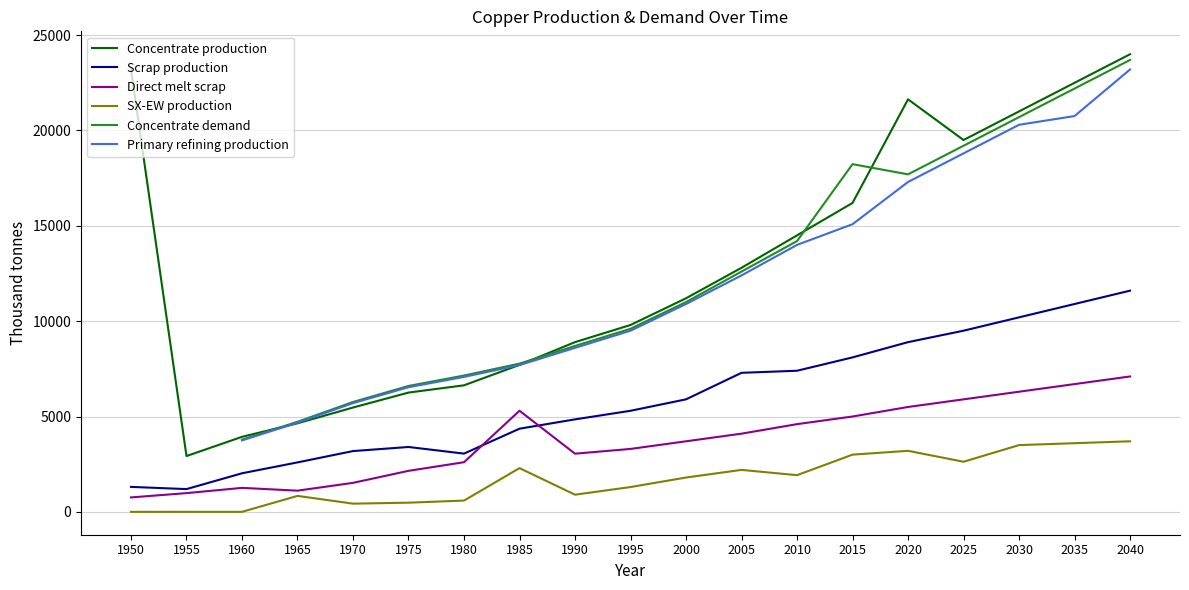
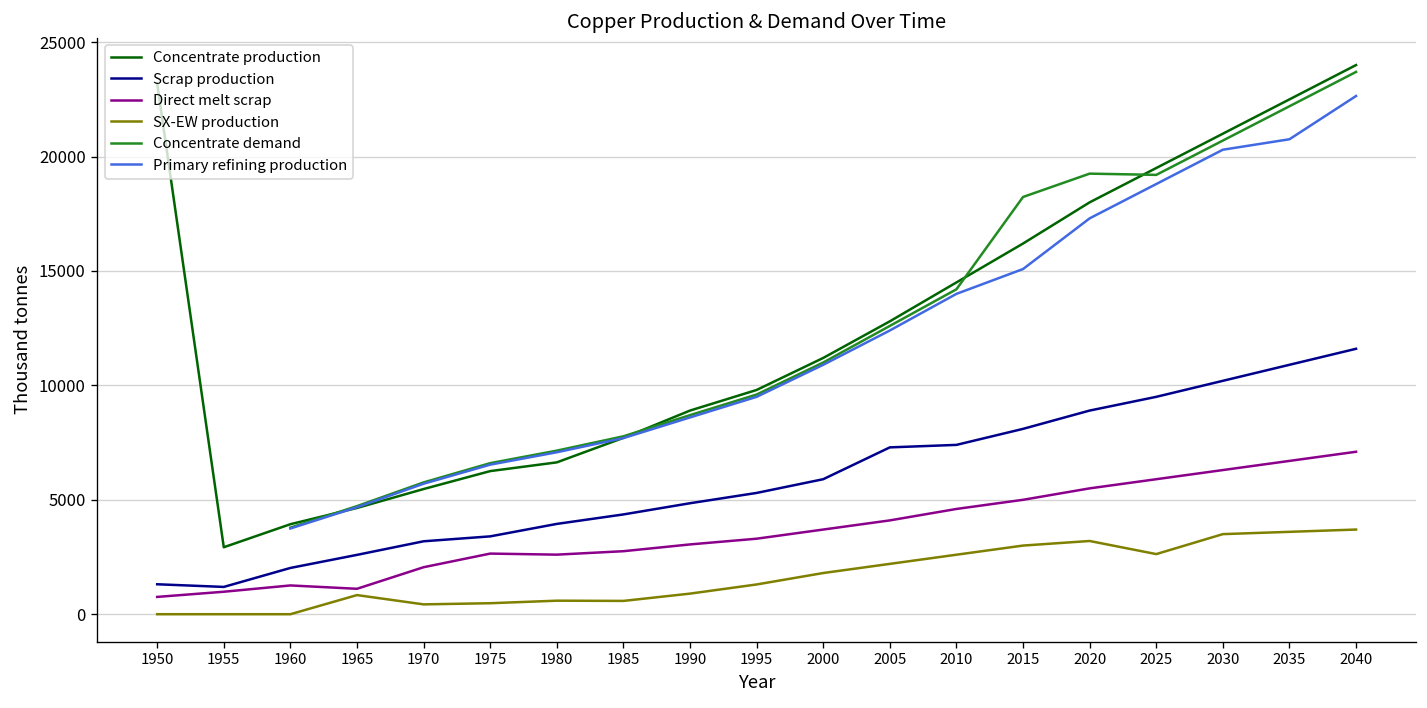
  {
    "Concentrate production": {
      "1955": 2900,
      "1960": 3900,
      "1970": 5500,
      "1975": 6300,
      "1980": 6600,
      "1990": 8900,
      "1995": 9800,
      "2000": 11200,
      "2005": 12800,
      "2010": 14500,
      "2015": 16200,
-     "2020": 21600,
+     "2020": 18000,
      "2025": 19500,
      "2030": 21000,
      "2035": 22500,
      "2040": 24000
    },
    "Scrap production": {
      "1950": 1300,
      "1955": 1200,
      "1960": 2000,
      "1965": 2600,
      "1970": 3200,
      "1975": 3400,
-     "1980": 3100,
+     "1980": 3900,
      "1985": 4400,
      "1990": 4900,
      "1995": 5300,
      "2000": 5900,
      "2005": 7300,
      "2010": 7400,
      "2015": 8100,
      "2020": 8900,
      "2025": 9500,
      "2030": 10200,
      "2035": 10900,
      "2040": 11600
    },
    "Direct melt scrap": {
      "1950": 800,
      "1955": 1000,
      "1960": 1300,
      "1965": 1100,
-     "1970": 1500,
-     "1975": 2200,
+     "1970": 2100,
+     "1975": 2600,
      "1980": 2600,
-     "1985": 5300,
+     "1985": 2800,
      "1990": 3100,
      "1995": 3300,
      "2000": 3700,
      "2005": 4100,
      "2010": 4600,
      "2015": 5000,
      "2020": 5500,
      "2025": 5900,
      "2030": 6300,
      "2035": 6700,
      "2040": 7100
    },
    "SX-EW production": {
      "1950": 0,
      "1955": 0,
      "1960": 0,
      "1965": 800,
      "1970": 400,
      "1975": 500,
      "1980": 600,
-     "1985": 2300,
+     "1985": 600,
      "1990": 900,
      "1995": 1300,
      "2000": 1800,
      "2005": 2200,
-     "2010": 1900,
+     "2010": 2600,
      "2015": 3000,
      "2020": 3200,
      "2025": 2600,
      "2030": 3500,
      "2035": 3600,
      "2040": 3700
    },
    "Concentrate demand": {
      "2005": 12600,
      "2010": 14200,
      "2015": 18200,
-     "2020": 17700,
+     "2020": 19300,
      "2025": 19200,
      "2030": 20700,
      "2035": 22200,
      "2040": 23700
    },
    "Primary refining production": {
      "2005": 12400,
      "2010": 14000,
      "2015": 15100,
      "2020": 17300,
      "2025": 18800,
      "2030": 20300,
      "2035": 20800,
-     "2040": 23200
+     "2040": 22600
    }
  }
